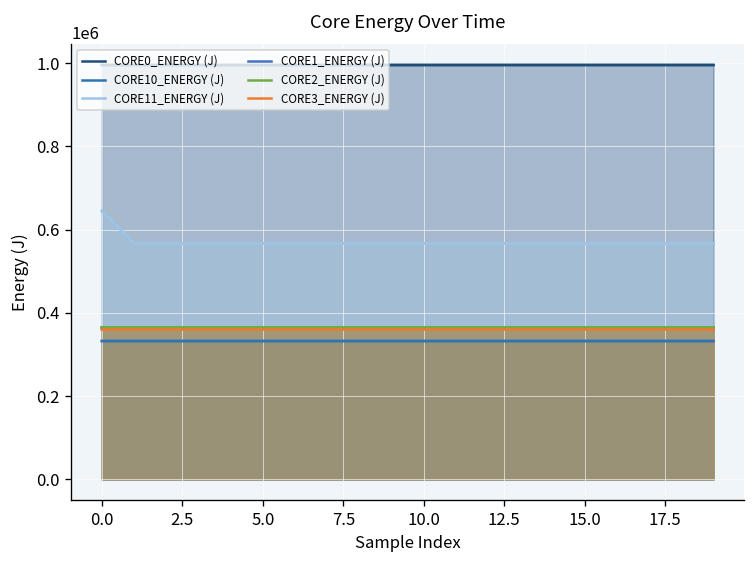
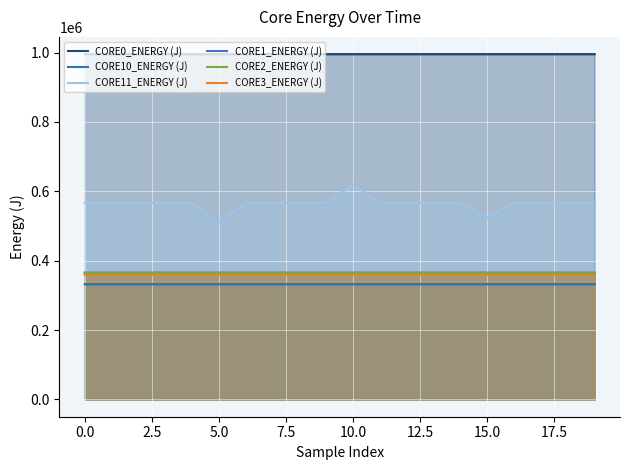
  {
    "CORE11_ENERGY (J)": {
-     "0.0": 640000,
-     "5.0": 570000,
-     "10.0": 570000,
-     "15.0": 570000
+     "0.0": 570000,
+     "5.0": 510000,
+     "10.0": 620000,
+     "15.0": 520000
    }
  }
